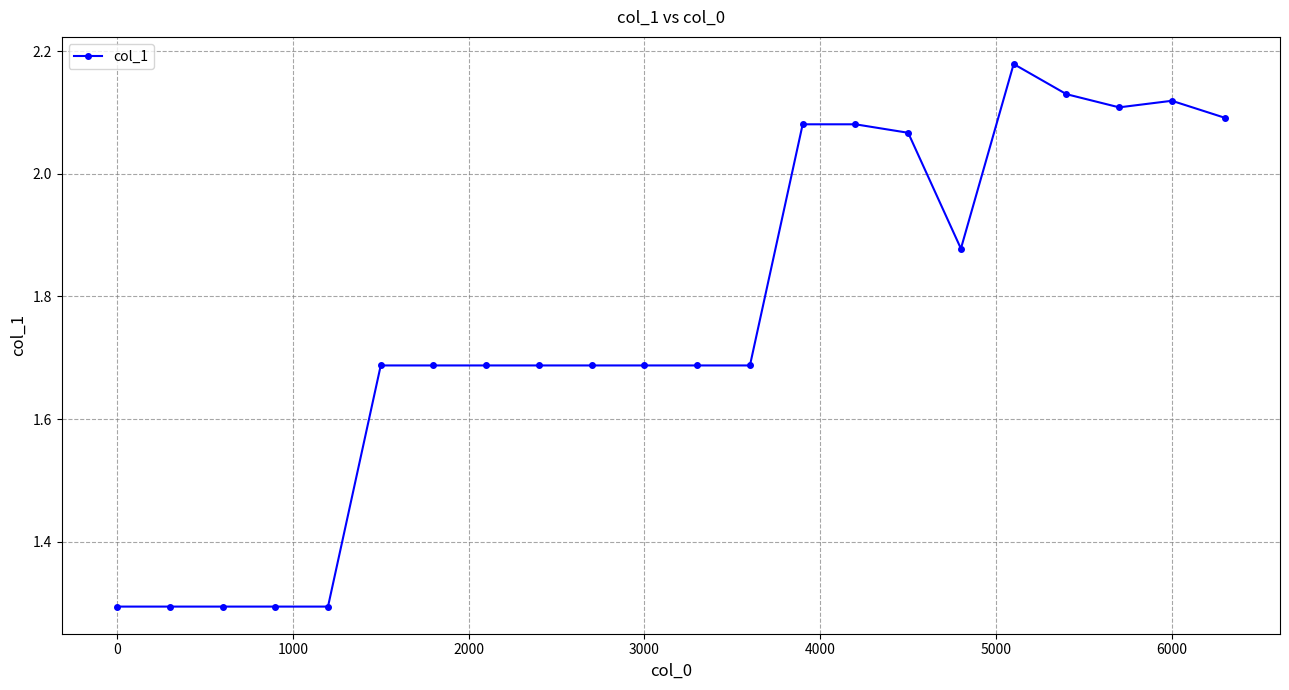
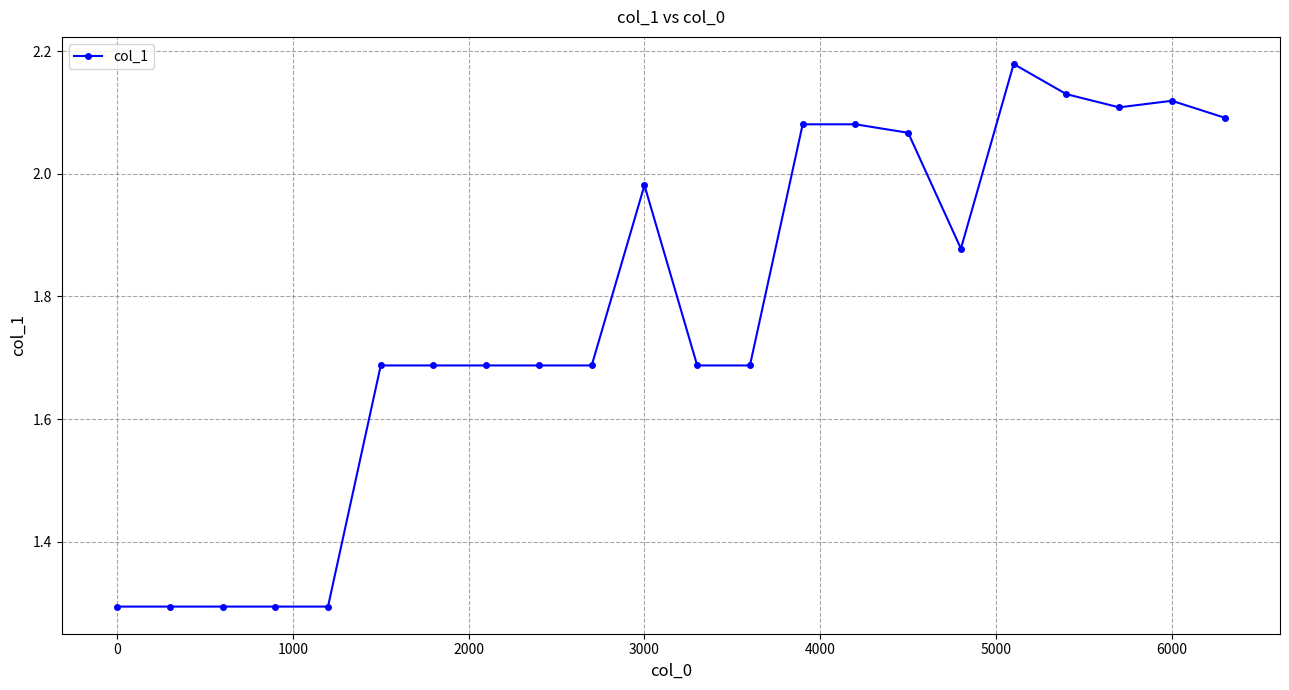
  {
    "0": 1.29,
-   "3000": 1.69,
+   "3000": 1.98,
    "6000": 2.12
  }
